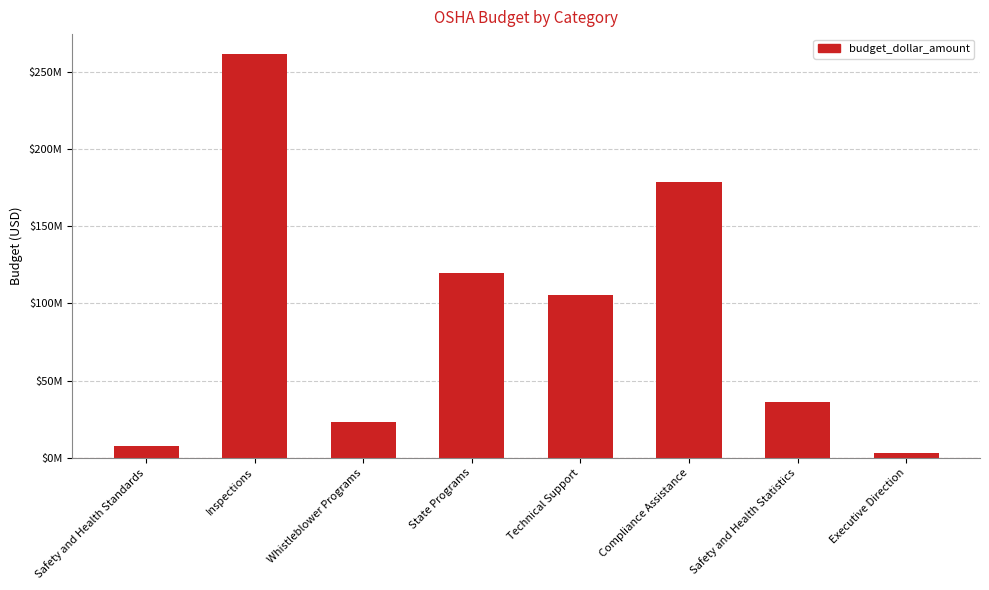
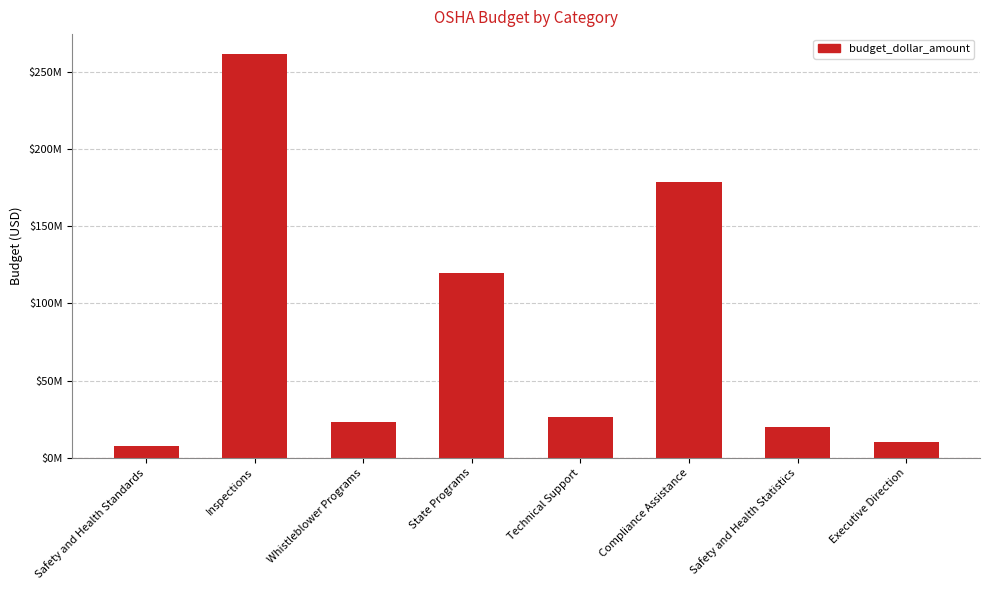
  {
    "Safety and Health Standards": "$7000000",
    "Inspections": "$262000000",
    "Whistleblower Programs": "$23000000",
    "State Programs": "$120000000",
-   "Technical Support": "$105000000",
+   "Technical Support": "$26000000",
    "Compliance Assistance": "$179000000",
-   "Safety and Health Statistics": "$36000000",
-   "Executive Direction": "$3000000"
+   "Safety and Health Statistics": "$20000000",
+   "Executive Direction": "$10000000"
  }
